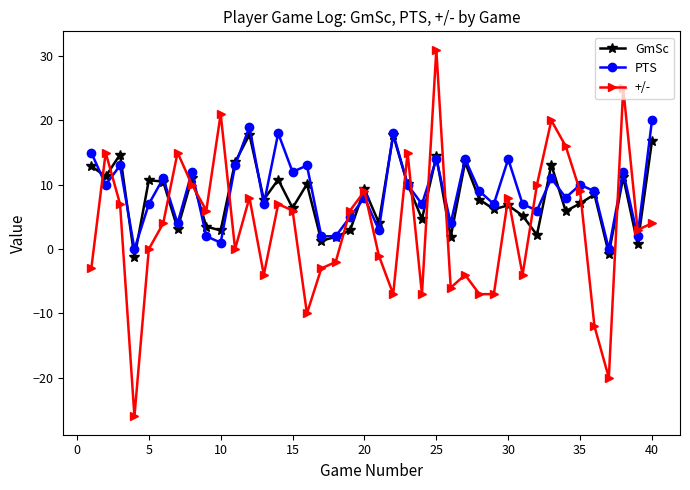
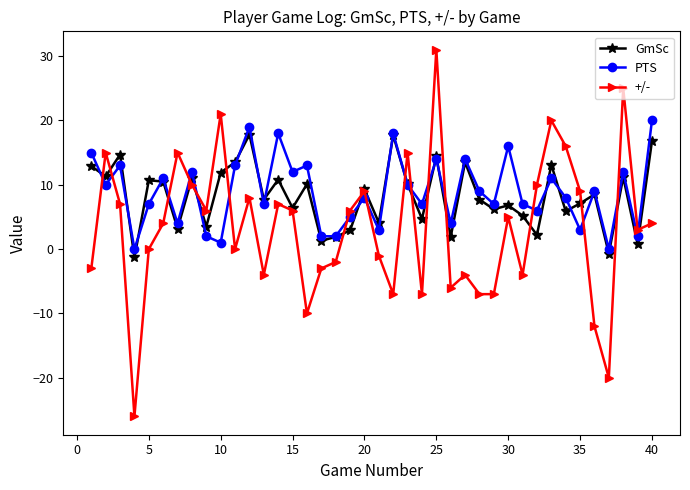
  {
    "GmSc": {
      "5": 11,
-     "10": 3,
+     "10": 12,
      "15": 6,
      "30": 7,
      "35": 7,
      "40": 17
    },
    "PTS": {
      "5": 7,
      "10": 1,
      "15": 12,
      "20": 8,
-     "30": 14,
-     "35": 10,
+     "30": 16,
+     "35": 3,
      "40": 20
    },
    "+/-": {
      "5": 0,
      "10": 21,
      "15": 6,
      "25": 31,
-     "30": 8,
+     "30": 5,
      "35": 9,
      "40": 4
    }
  }
